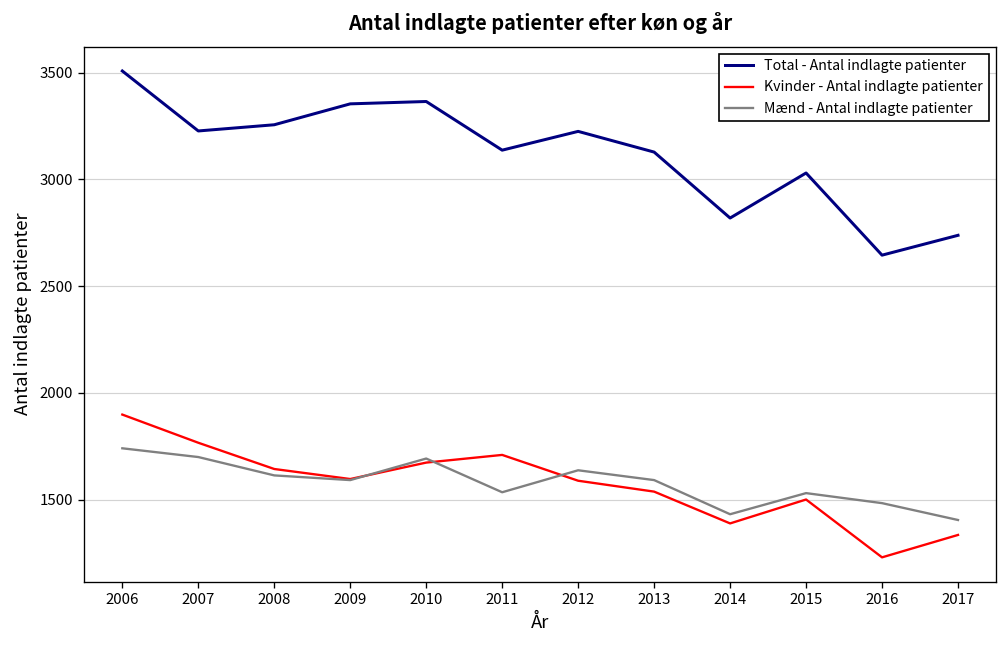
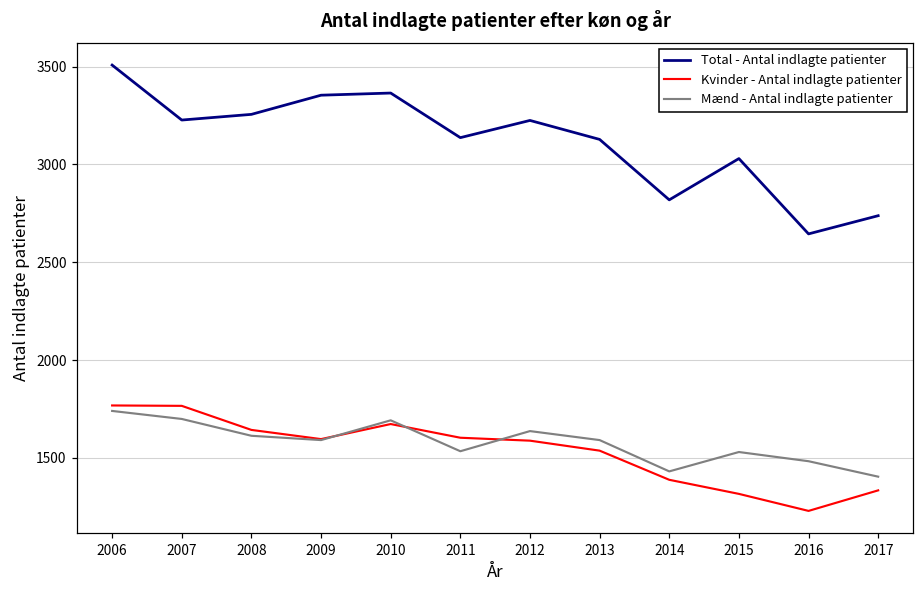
  {
    "Total - Antal indlagte patienter": {
      "2006": 3510,
      "2007": 3230,
      "2008": 3260,
      "2009": 3350,
      "2010": 3370,
      "2011": 3140,
      "2012": 3230,
      "2013": 3130,
      "2014": 2820,
      "2015": 3030,
      "2016": 2650,
      "2017": 2740
    },
    "Kvinder - Antal indlagte patienter": {
-     "2006": 1900,
+     "2006": 1770,
      "2007": 1770,
      "2008": 1640,
      "2010": 1670,
-     "2011": 1710,
+     "2011": 1600,
      "2012": 1590,
      "2013": 1540,
      "2014": 1390,
-     "2015": 1500,
+     "2015": 1320,
      "2016": 1230,
      "2017": 1330
    },
    "Mænd - Antal indlagte patienter": {
      "2006": 1740,
      "2007": 1700,
      "2008": 1610,
      "2010": 1690,
      "2011": 1530,
      "2012": 1640,
      "2013": 1590,
      "2014": 1430,
      "2015": 1530,
      "2016": 1480,
      "2017": 1400
    }
  }
